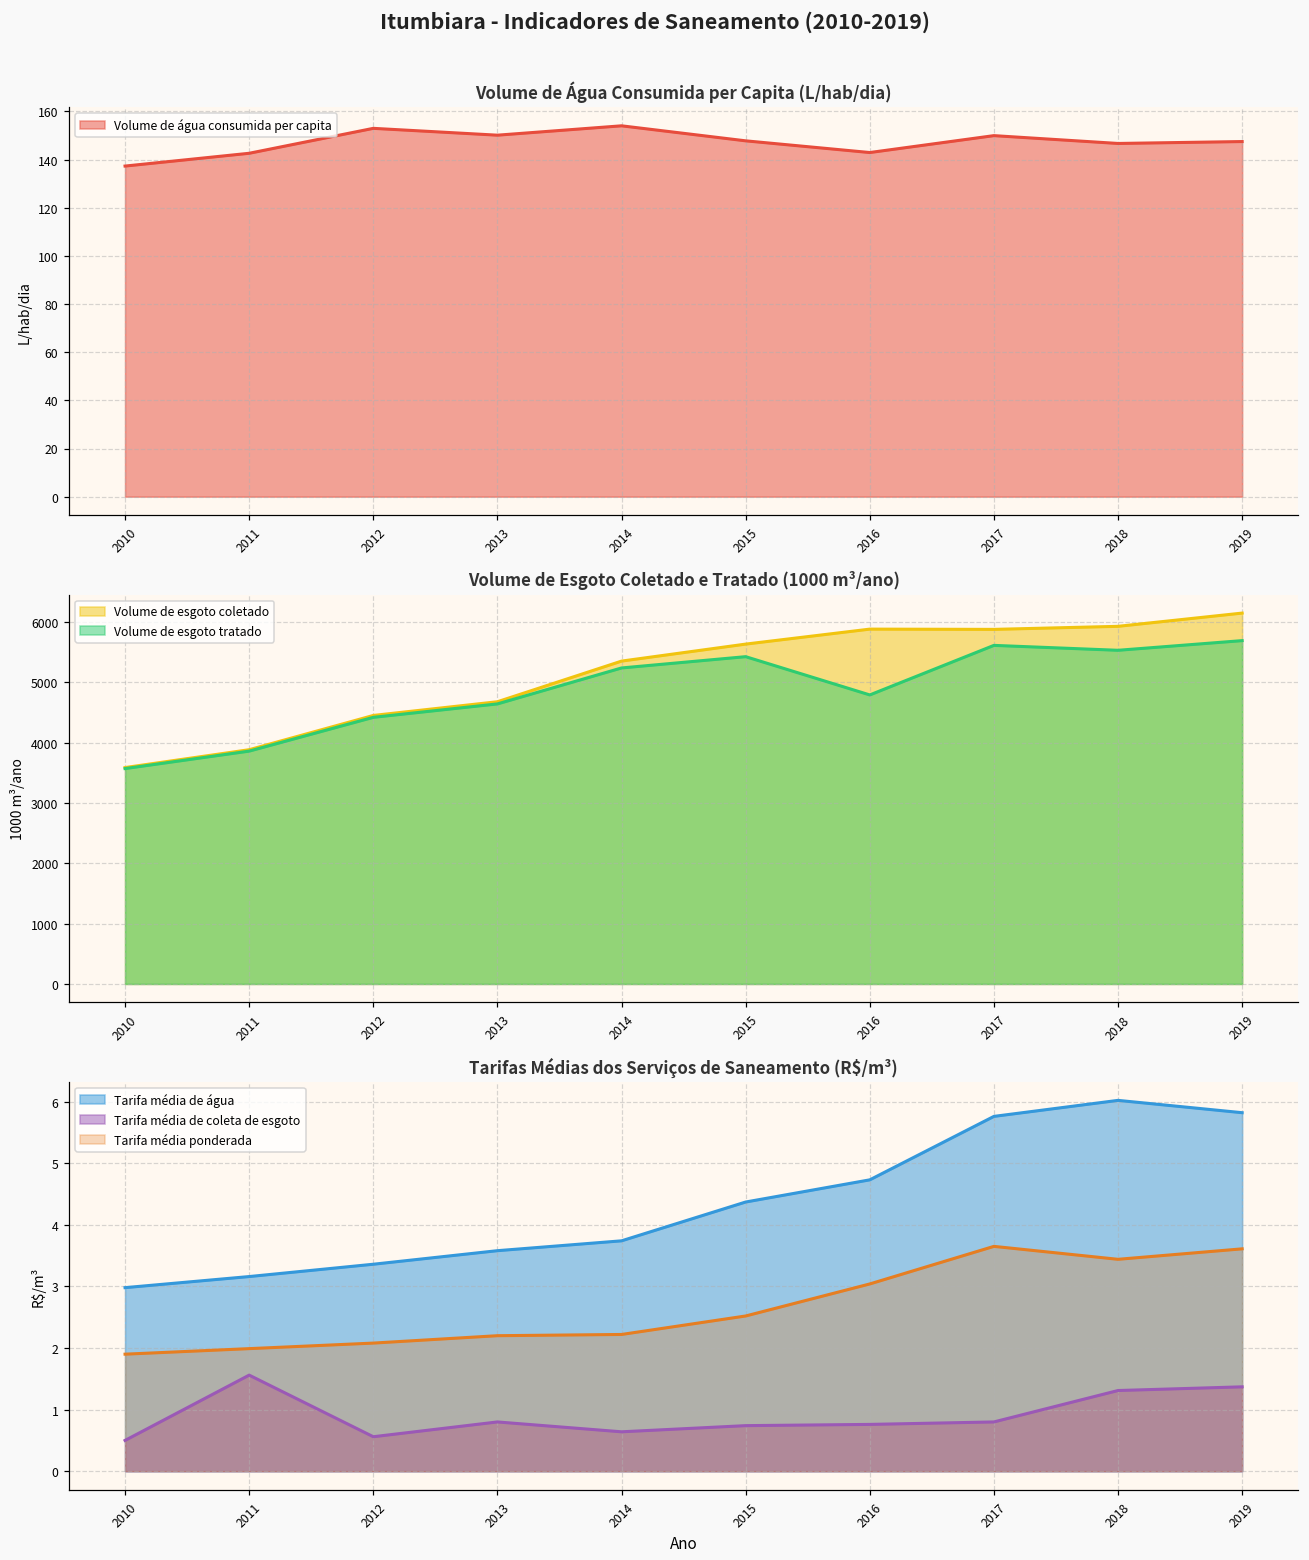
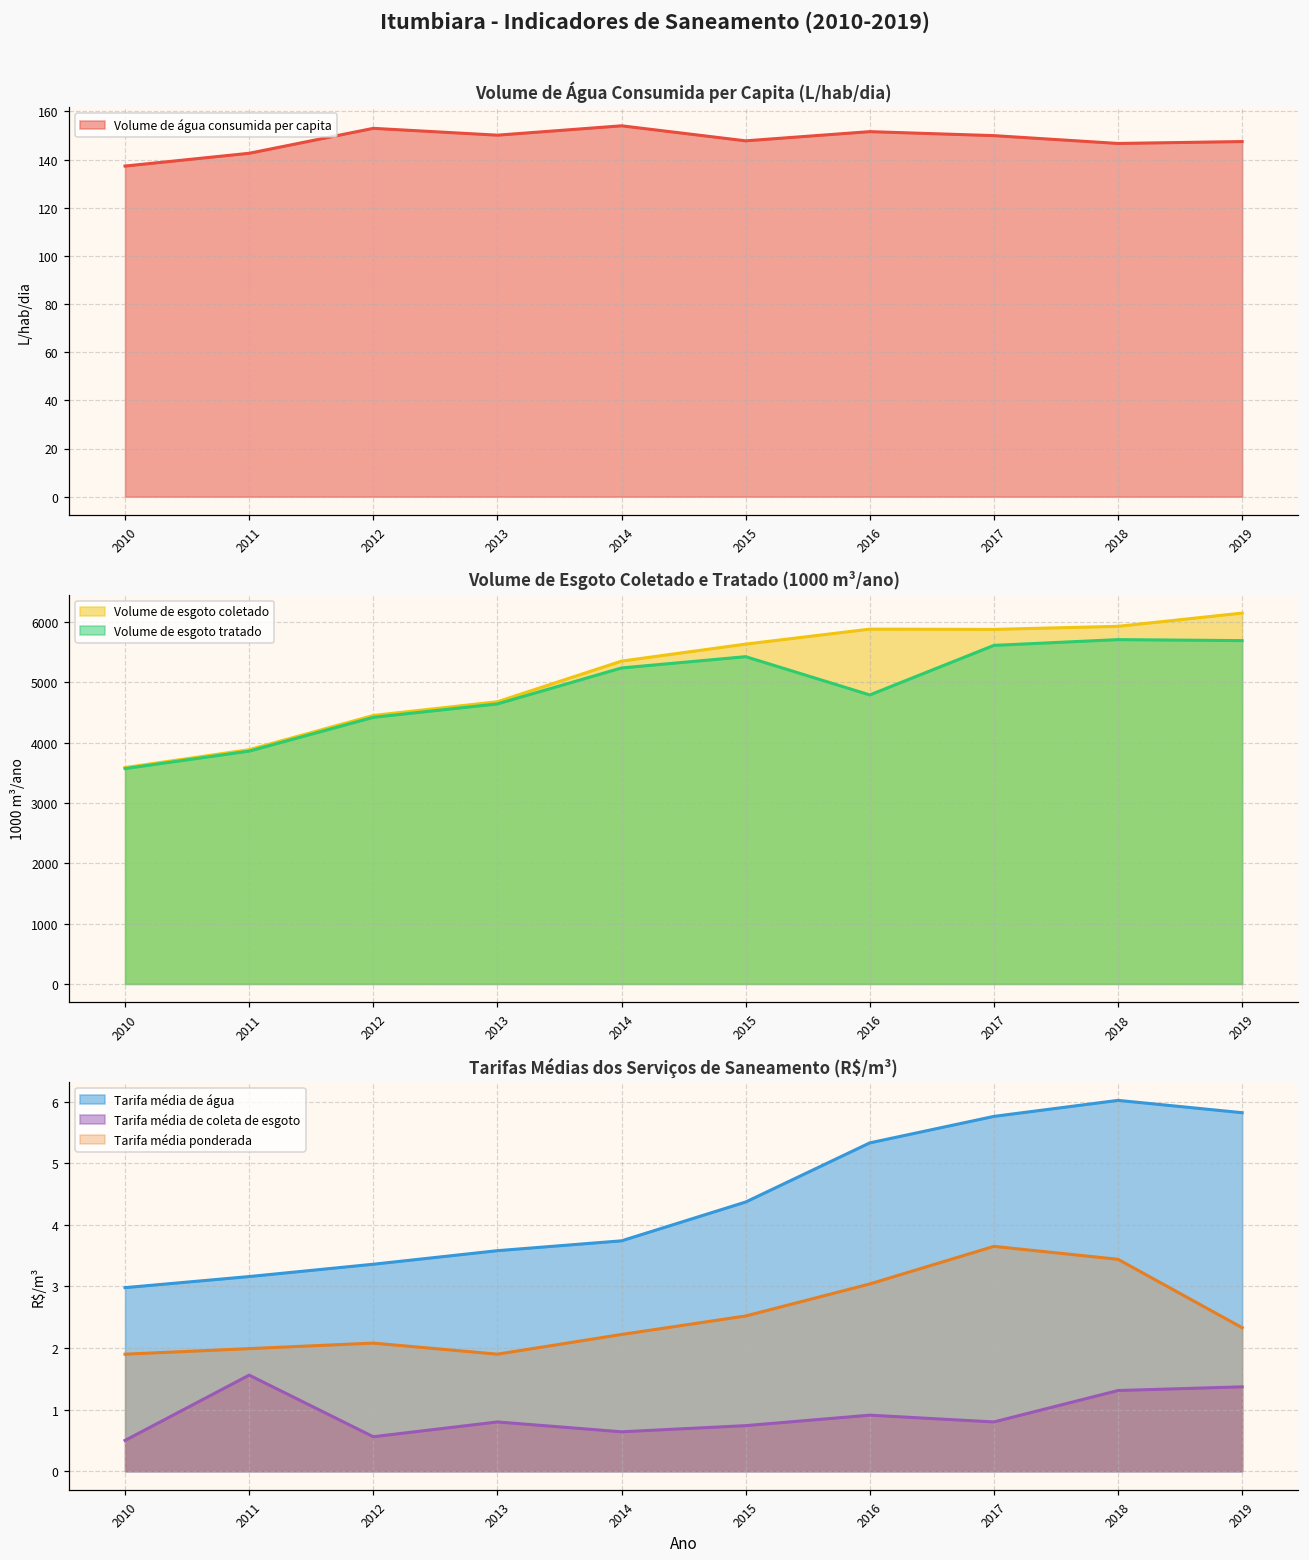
  {
    "Volume de Água Consumida per Capita (L/hab/dia)": {
      "2010": 137,
      "2011": 143,
      "2012": 153,
      "2013": 150,
      "2014": 154,
      "2015": 148,
-     "2016": 143,
+     "2016": 152,
      "2017": 150,
      "2018": 147,
      "2019": 148
    },
    "Volume de Esgoto Coletado e Tratado (1000 m³/ano)": {
      "Volume de esgoto coletado": {
        "2014": 5400,
        "2015": 5600,
        "2016": 5900,
        "2017": 5900,
        "2018": 5900,
        "2019": 6100
      },
      "Volume de esgoto tratado": {
        "2014": 5200,
        "2015": 5400,
        "2016": 4800,
        "2017": 5600,
-       "2018": 5500,
+       "2018": 5700,
        "2019": 5700
      }
    },
    "Tarifas Médias dos Serviços de Saneamento (R$/m³)": {
      "Tarifa média de água": {
        "2010": 3.0,
        "2011": 3.2,
        "2012": 3.4,
        "2013": 3.6,
        "2014": 3.7,
        "2015": 4.4,
-       "2016": 4.7,
+       "2016": 5.3,
        "2017": 5.8,
        "2018": 6.0,
        "2019": 5.8
      },
      "Tarifa média de coleta de esgoto": {
        "2010": 0.5,
        "2011": 1.6,
        "2012": 0.6,
        "2013": 0.8,
        "2014": 0.6,
        "2015": 0.7,
-       "2016": 0.8,
+       "2016": 0.9,
        "2017": 0.8,
        "2018": 1.3,
        "2019": 1.4
      },
      "Tarifa média ponderada": {
        "2010": 1.9,
        "2011": 2.0,
        "2012": 2.1,
-       "2013": 2.2,
+       "2013": 1.9,
        "2014": 2.2,
        "2015": 2.5,
        "2016": 3.0,
        "2017": 3.7,
        "2018": 3.4,
-       "2019": 3.6
+       "2019": 2.3
      }
    }
  }
